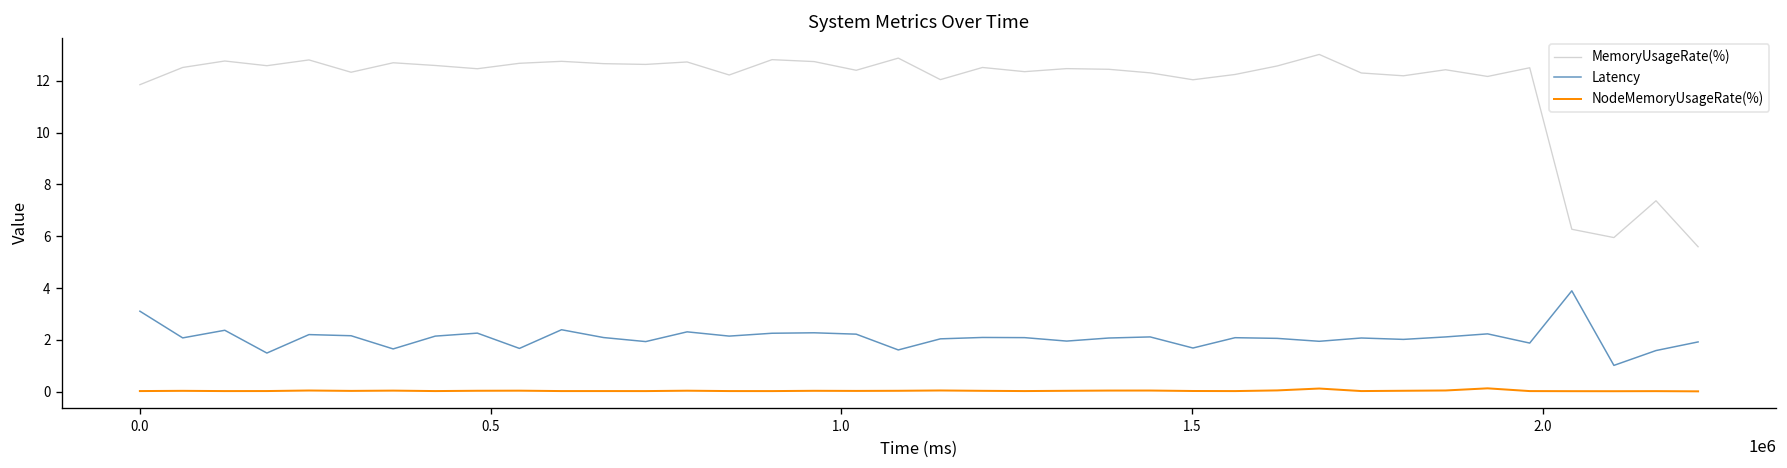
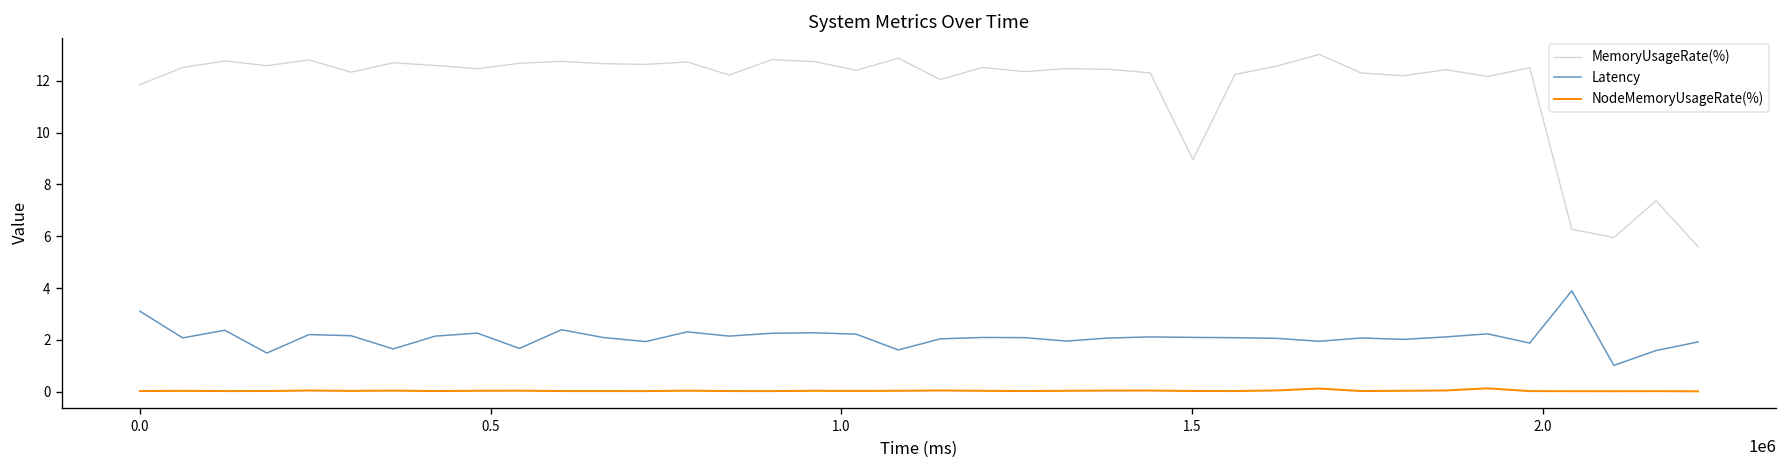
  {
    "MemoryUsageRate(%)": {
      "0.0": 11.8,
-     "1.5": 12.0
+     "1.5": 9.0
    },
    "Latency": {
      "0.0": 3.1,
-     "1.5": 1.7
+     "1.5": 2.1
    },
    "NodeMemoryUsageRate(%)": {
      "0.0": 0.0,
      "1.5": 0.0
    }
  }
